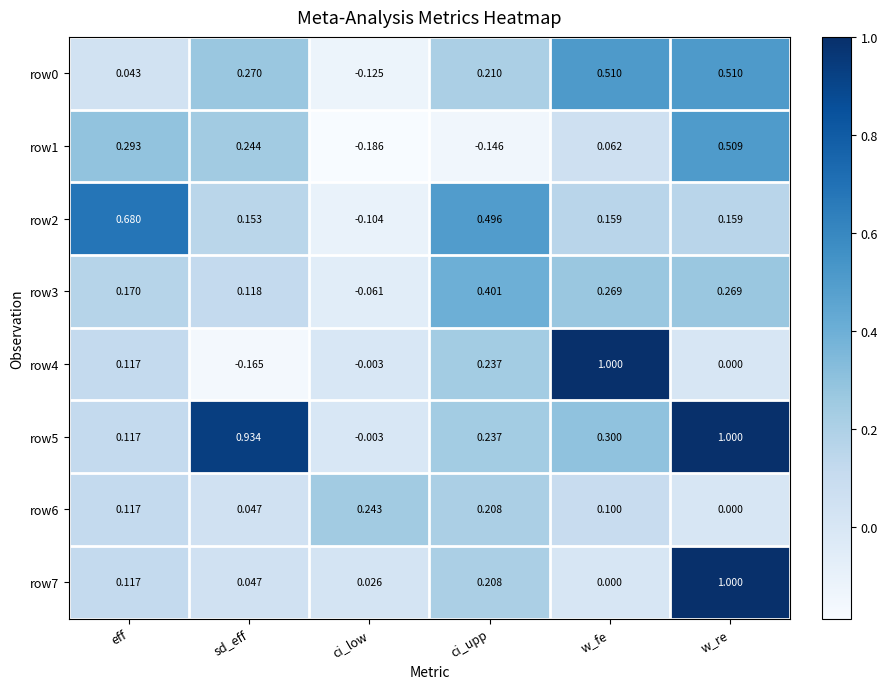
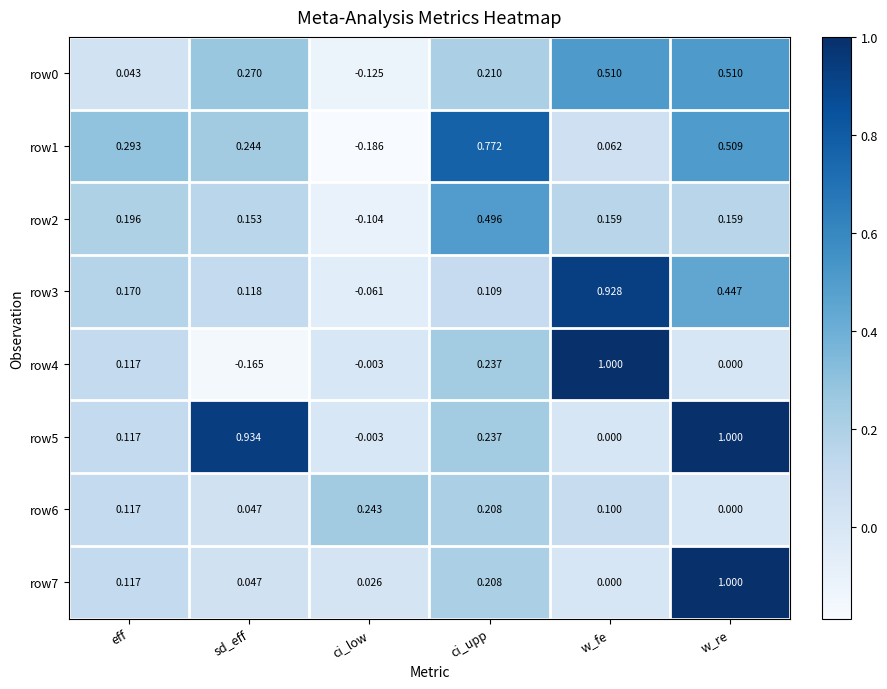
  {
    "row0": {
      "eff": 0.043,
      "sd_eff": 0.270,
      "ci_low": -0.125,
      "ci_upp": 0.210,
      "w_fe": 0.510,
      "w_re": 0.510
    },
    "row1": {
      "eff": 0.293,
      "sd_eff": 0.244,
      "ci_low": -0.186,
-     "ci_upp": -0.146,
+     "ci_upp": 0.772,
      "w_fe": 0.062,
      "w_re": 0.509
    },
    "row2": {
-     "eff": 0.680,
+     "eff": 0.196,
      "sd_eff": 0.153,
      "ci_low": -0.104,
      "ci_upp": 0.496,
      "w_fe": 0.159,
      "w_re": 0.159
    },
    "row3": {
      "eff": 0.170,
      "sd_eff": 0.118,
      "ci_low": -0.061,
-     "ci_upp": 0.401,
-     "w_fe": 0.269,
-     "w_re": 0.269
+     "ci_upp": 0.109,
+     "w_fe": 0.928,
+     "w_re": 0.447
    },
    "row4": {
      "eff": 0.117,
      "sd_eff": -0.165,
      "ci_low": -0.003,
      "ci_upp": 0.237,
      "w_fe": 1.000,
      "w_re": 0.000
    },
    "row5": {
      "eff": 0.117,
      "sd_eff": 0.934,
      "ci_low": -0.003,
      "ci_upp": 0.237,
-     "w_fe": 0.300,
+     "w_fe": 0.000,
      "w_re": 1.000
    },
    "row6": {
      "eff": 0.117,
      "sd_eff": 0.047,
      "ci_low": 0.243,
      "ci_upp": 0.208,
      "w_fe": 0.100,
      "w_re": 0.000
    },
    "row7": {
      "eff": 0.117,
      "sd_eff": 0.047,
      "ci_low": 0.026,
      "ci_upp": 0.208,
      "w_fe": 0.000,
      "w_re": 1.000
    }
  }
